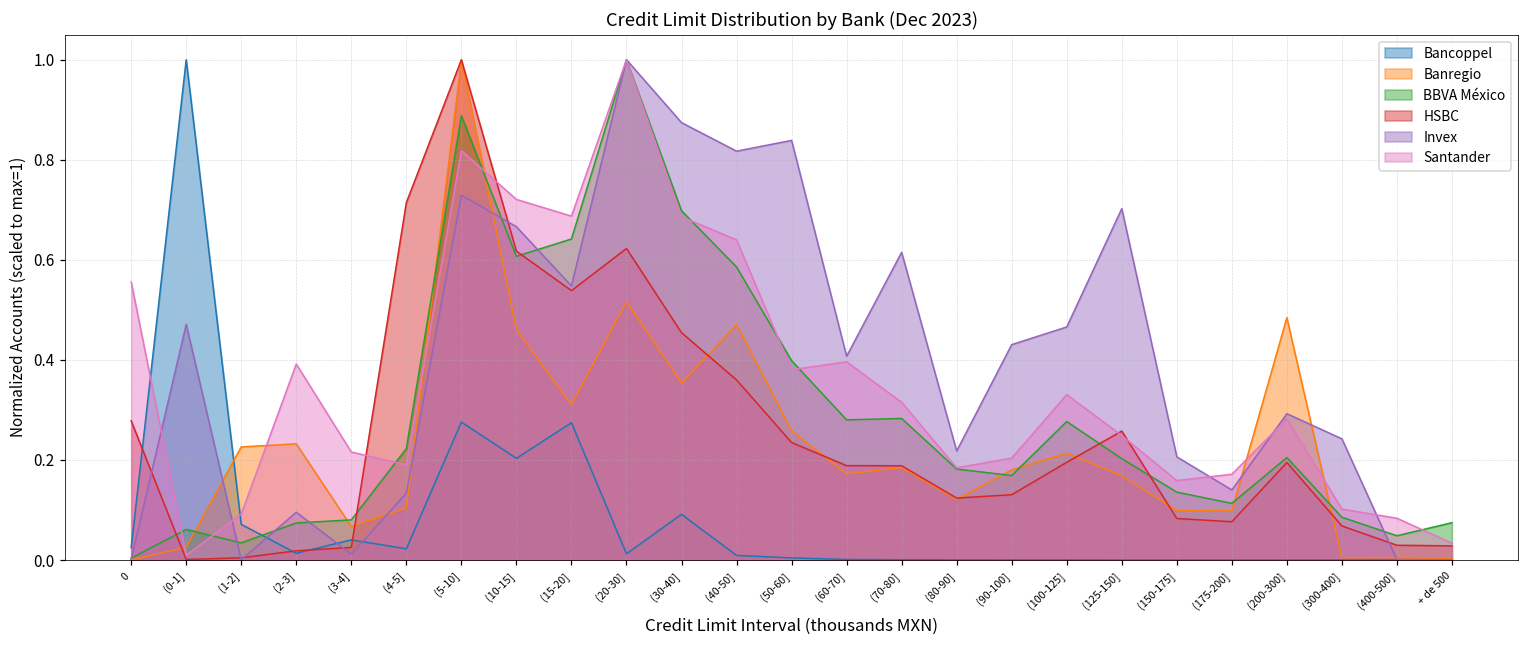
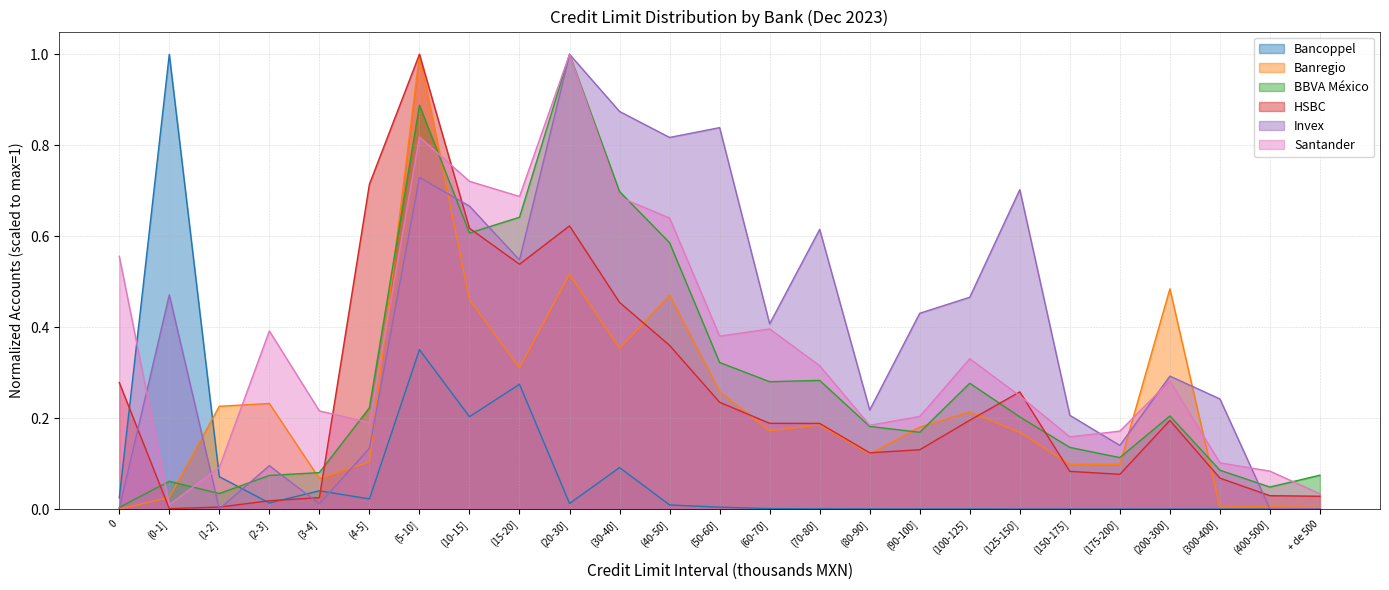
  {
    "Bancoppel": {
      "0": 0.02,
      "(0-1]": 1.00,
      "(1-2]": 0.07,
      "(3-4]": 0.04,
      "(4-5]": 0.02,
-     "(5-10]": 0.28,
+     "(5-10]": 0.35,
      "(10-15]": 0.20,
      "(15-20]": 0.27,
      "(20-30]": 0.01,
      "(30-40]": 0.09,
      "(40-50]": 0.01,
      "(50-60]": 0.00,
      "(60-70]": 0.00,
      "(70-80]": 0.00,
      "(80-90]": 0.00,
      "(90-100]": 0.00,
      "(100-125]": 0.00,
      "(125-150]": 0.00,
      "(150-175]": 0.00,
      "(175-200]": 0.00,
      "(200-300]": 0.00
    },
    "Banregio": {
      "(0-1]": 0.03,
      "(1-2]": 0.23,
      "(2-3]": 0.23,
      "(3-4]": 0.07,
      "(4-5]": 0.10,
      "(10-15]": 0.46,
      "(15-20]": 0.31,
      "(20-30]": 0.52,
      "(30-40]": 0.35,
      "(40-50]": 0.47,
      "(50-60]": 0.26,
      "(60-70]": 0.17,
      "(90-100]": 0.18,
      "(100-125]": 0.21,
      "(125-150]": 0.17,
      "(150-175]": 0.10,
      "(175-200]": 0.10,
      "(200-300]": 0.48
    },
    "BBVA México": {
      "(0-1]": 0.06,
      "(1-2]": 0.03,
      "(2-3]": 0.07,
      "(3-4]": 0.08,
      "(4-5]": 0.22,
      "(5-10]": 0.89,
      "(10-15]": 0.61,
      "(15-20]": 0.64,
      "(30-40]": 0.70,
      "(40-50]": 0.59,
-     "(50-60]": 0.40,
+     "(50-60]": 0.32,
      "(60-70]": 0.28,
      "(70-80]": 0.28,
      "(90-100]": 0.17,
      "(100-125]": 0.28,
      "(125-150]": 0.20,
      "(150-175]": 0.14,
      "(175-200]": 0.11,
      "(200-300]": 0.20,
      "(300-400]": 0.09,
      "(400-500]": 0.05,
      "+ de 500": 0.07
    },
    "HSBC": {
      "0": 0.28,
      "(0-1]": 0.00,
      "(3-4]": 0.03,
      "(4-5]": 0.71,
      "(10-15]": 0.62,
      "(15-20]": 0.54,
      "(20-30]": 0.62,
      "(30-40]": 0.45,
      "(40-50]": 0.36,
      "(50-60]": 0.23,
      "(60-70]": 0.19,
      "(90-100]": 0.13,
      "(100-125]": 0.20,
      "(125-150]": 0.26,
      "(150-175]": 0.08,
      "(175-200]": 0.08,
      "(200-300]": 0.19,
      "(300-400]": 0.07,
      "(400-500]": 0.03
    }
  }
